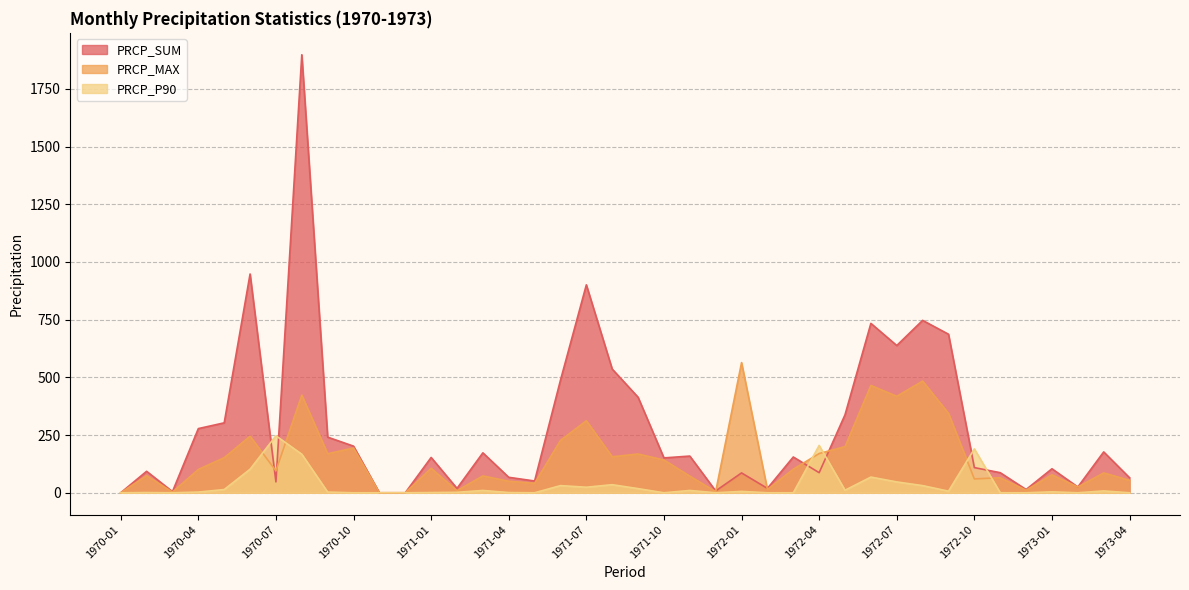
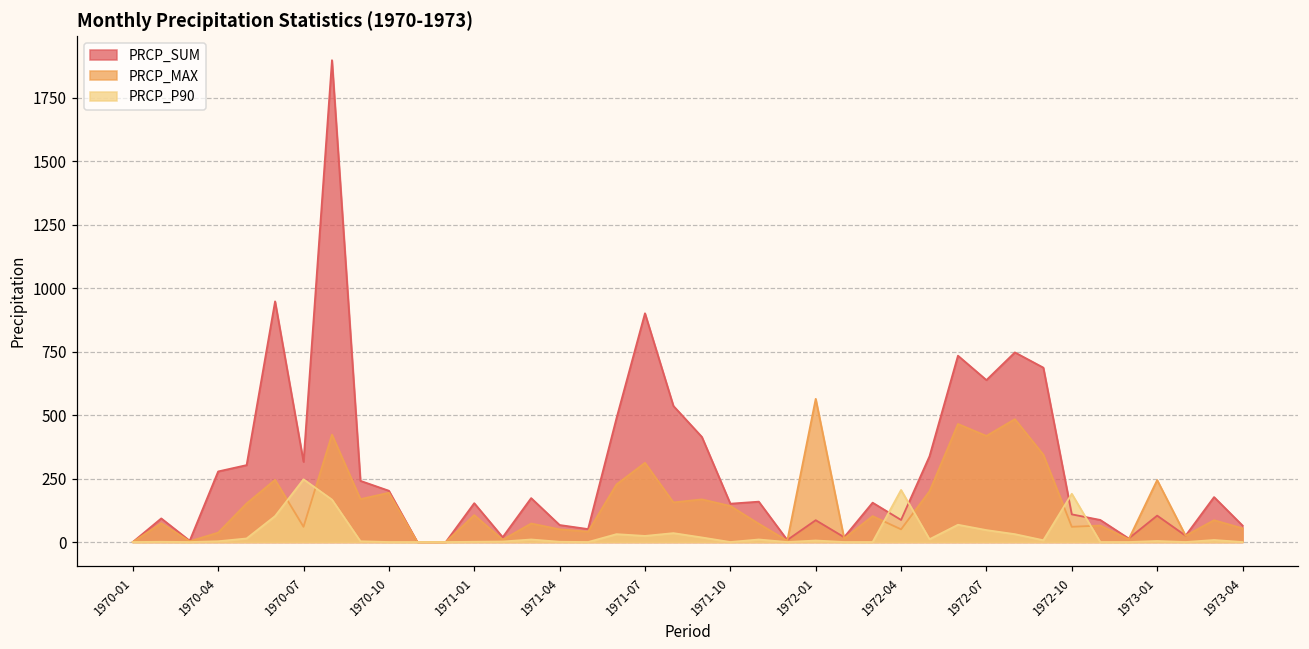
  {
    "PRCP_SUM": {
      "1970-04": 280,
-     "1970-07": 50,
+     "1970-07": 320,
      "1971-01": 150,
      "1971-04": 70,
      "1971-07": 900,
      "1972-01": 90,
      "1972-04": 90,
      "1972-07": 640,
      "1972-10": 110,
      "1973-01": 100
    },
    "PRCP_MAX": {
-     "1970-04": 100,
-     "1970-07": 100,
+     "1970-04": 40,
+     "1970-07": 60,
      "1971-01": 110,
      "1971-04": 50,
      "1971-07": 310,
      "1972-01": 560,
-     "1972-04": 170,
+     "1972-04": 50,
      "1972-07": 420,
      "1972-10": 60,
-     "1973-01": 80
+     "1973-01": 240
    },
    "PRCP_P90": {
      "1970-04": 0,
      "1970-07": 250,
      "1970-10": 0,
      "1971-01": 0,
      "1971-04": 0,
      "1971-07": 20,
      "1971-10": 0,
      "1972-01": 10,
      "1972-04": 210,
      "1972-07": 50,
      "1972-10": 190,
      "1973-01": 0,
      "1973-04": 0
    }
  }
